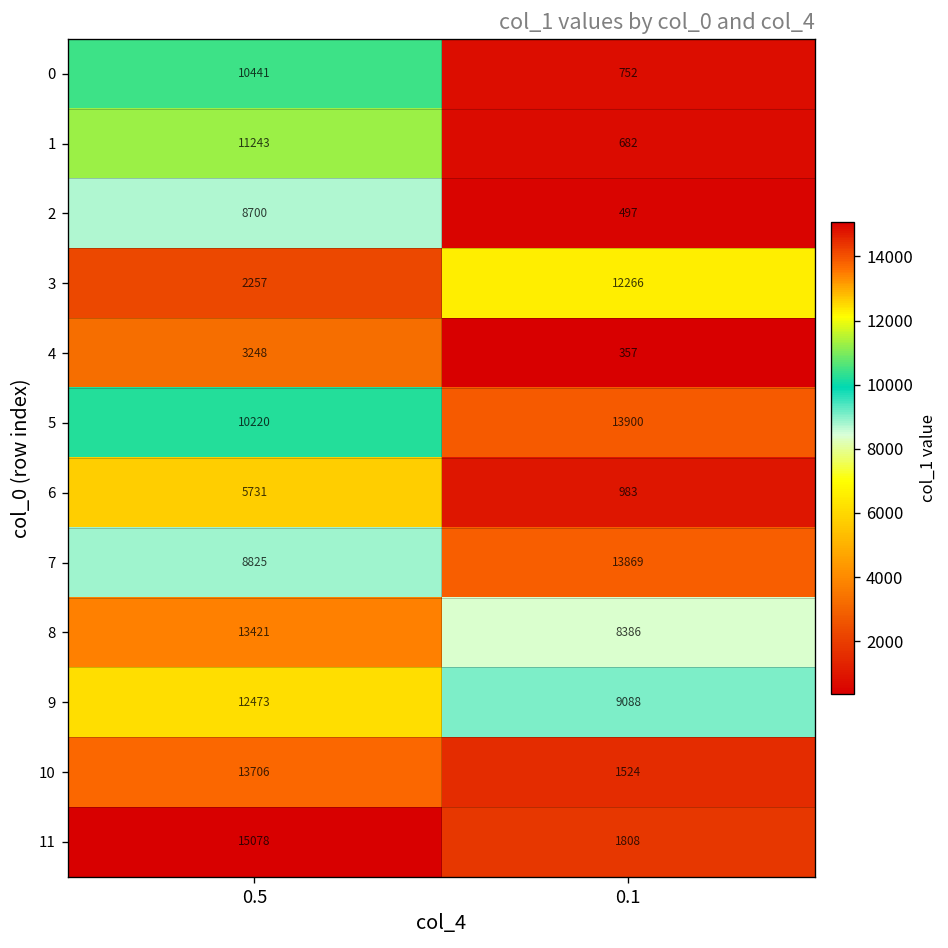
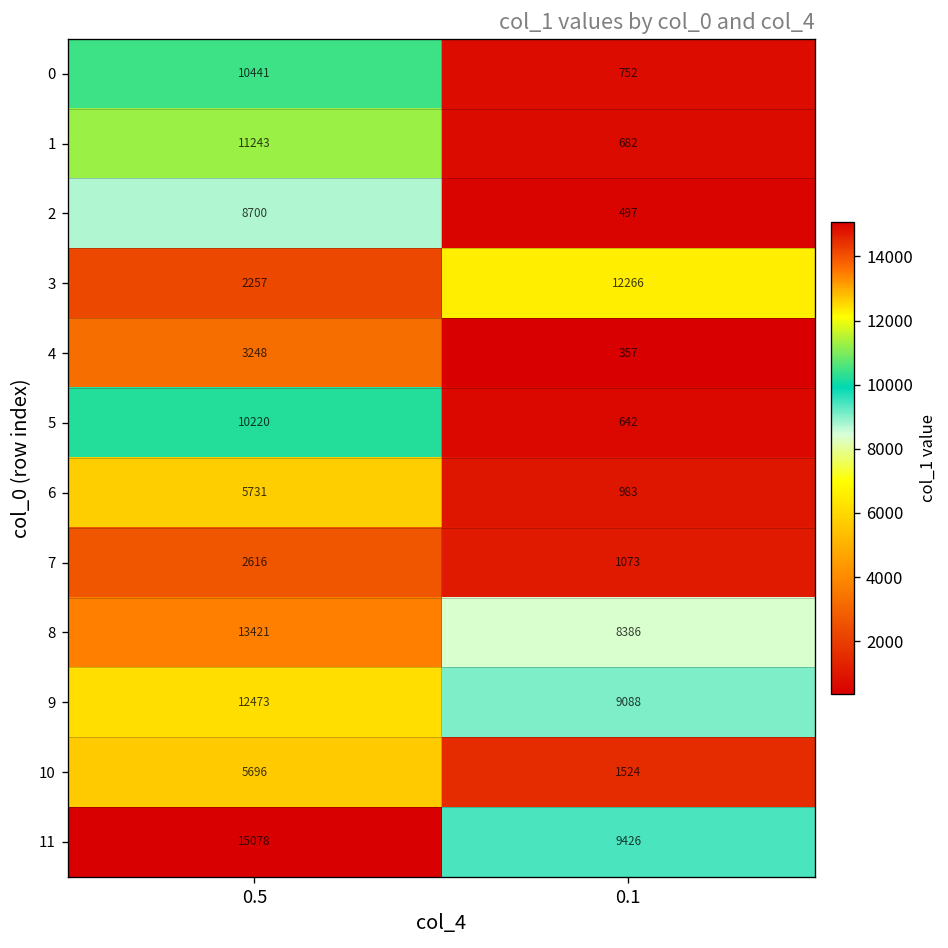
  {
    "0": {
      "0.5": 10441,
      "0.1": 752
    },
    "1": {
      "0.5": 11243,
      "0.1": 682
    },
    "2": {
      "0.5": 8700,
      "0.1": 497
    },
    "3": {
      "0.5": 2257,
      "0.1": 12266
    },
    "4": {
      "0.5": 3248,
      "0.1": 357
    },
    "5": {
      "0.5": 10220,
-     "0.1": 13900
+     "0.1": 642
    },
    "6": {
      "0.5": 5731,
      "0.1": 983
    },
    "7": {
-     "0.5": 8825,
-     "0.1": 13869
+     "0.5": 2616,
+     "0.1": 1073
    },
    "8": {
      "0.5": 13421,
      "0.1": 8386
    },
    "9": {
      "0.5": 12473,
      "0.1": 9088
    },
    "10": {
-     "0.5": 13706,
+     "0.5": 5696,
      "0.1": 1524
    },
    "11": {
      "0.5": 15078,
-     "0.1": 1808
+     "0.1": 9426
    }
  }
